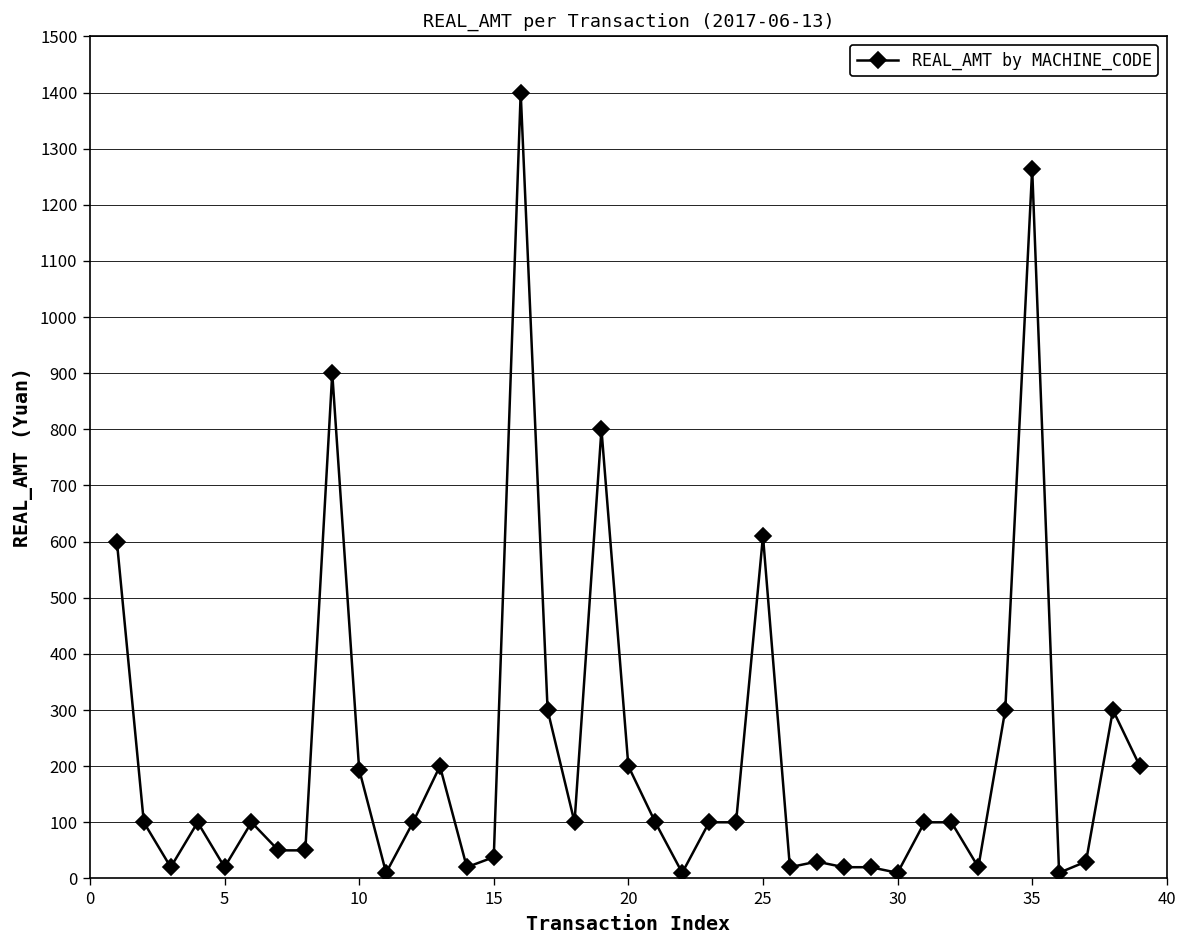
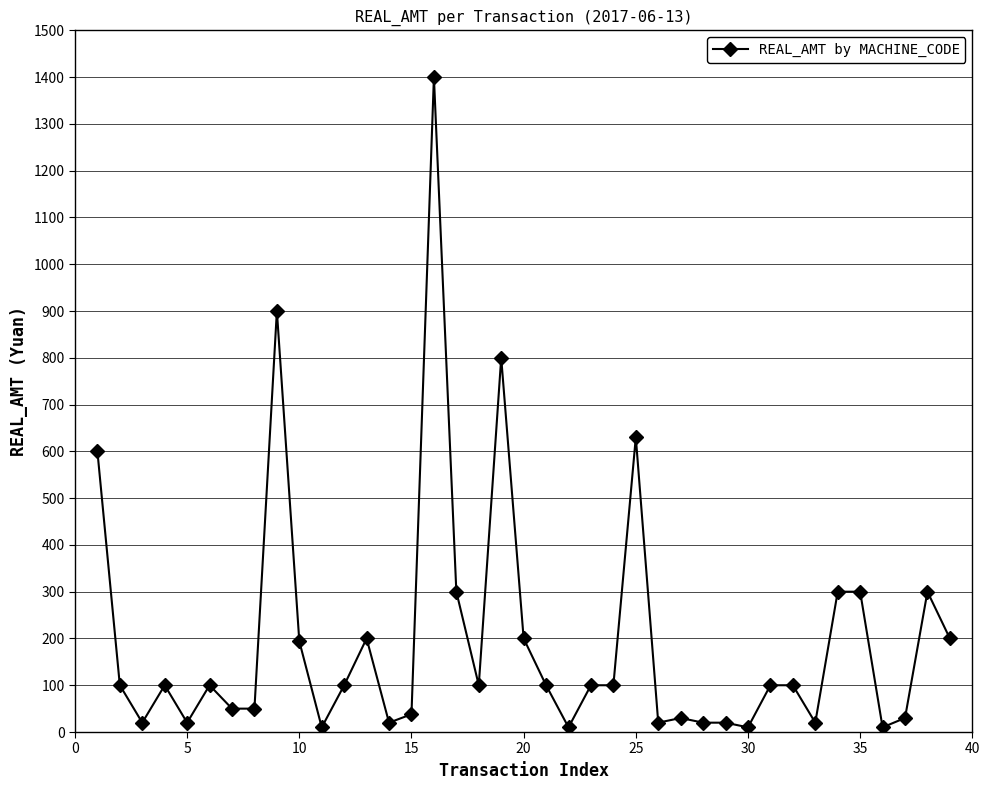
  {
    "5": 20,
    "10": 190,
    "15": 40,
    "20": 200,
-   "25": 610,
+   "25": 630,
    "30": 10,
-   "35": 1260
+   "35": 300
  }
